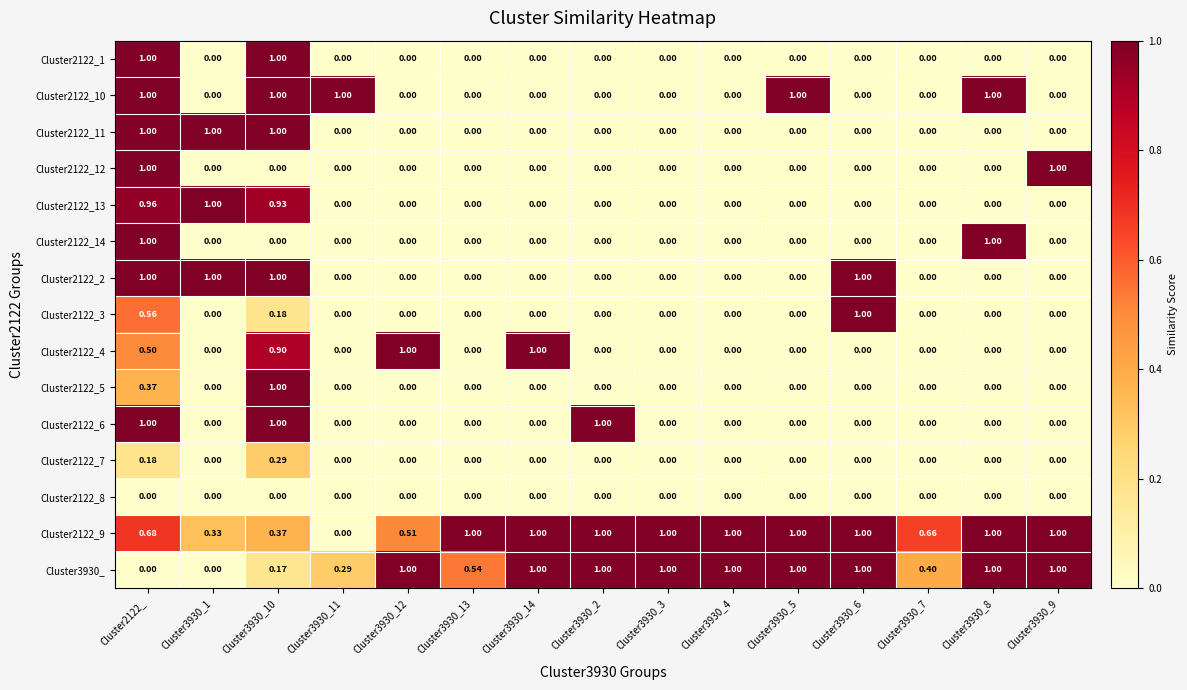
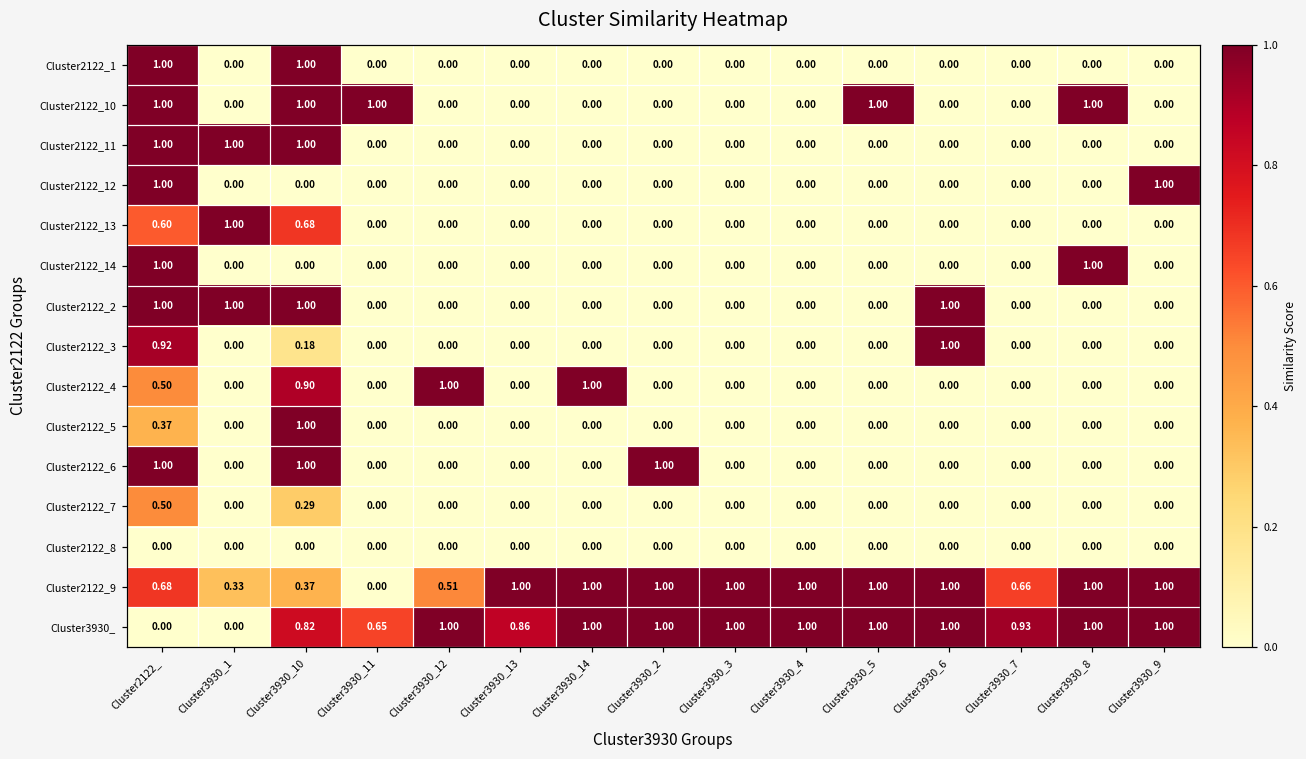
  {
    "Cluster2122_13": {
-     "Cluster2122_": 0.96,
+     "Cluster2122_": 0.60,
      "Cluster3930_1": 1.00,
-     "Cluster3930_10": 0.93,
+     "Cluster3930_10": 0.68,
      "Cluster3930_11": 0.00,
      "Cluster3930_12": 0.00,
      "Cluster3930_13": 0.00,
      "Cluster3930_14": 0.00,
      "Cluster3930_2": 0.00,
      "Cluster3930_3": 0.00,
      "Cluster3930_4": 0.00,
      "Cluster3930_5": 0.00,
      "Cluster3930_6": 0.00,
      "Cluster3930_7": 0.00,
      "Cluster3930_8": 0.00,
      "Cluster3930_9": 0.00
    },
    "Cluster2122_3": {
-     "Cluster2122_": 0.56,
+     "Cluster2122_": 0.92,
      "Cluster3930_1": 0.00,
      "Cluster3930_10": 0.18,
      "Cluster3930_11": 0.00,
      "Cluster3930_12": 0.00,
      "Cluster3930_13": 0.00,
      "Cluster3930_14": 0.00,
      "Cluster3930_2": 0.00,
      "Cluster3930_3": 0.00,
      "Cluster3930_4": 0.00,
      "Cluster3930_5": 0.00,
      "Cluster3930_6": 1.00,
      "Cluster3930_7": 0.00,
      "Cluster3930_8": 0.00,
      "Cluster3930_9": 0.00
    },
    "Cluster2122_7": {
-     "Cluster2122_": 0.18,
+     "Cluster2122_": 0.50,
      "Cluster3930_1": 0.00,
      "Cluster3930_10": 0.29,
      "Cluster3930_11": 0.00,
      "Cluster3930_12": 0.00,
      "Cluster3930_13": 0.00,
      "Cluster3930_14": 0.00,
      "Cluster3930_2": 0.00,
      "Cluster3930_3": 0.00,
      "Cluster3930_4": 0.00,
      "Cluster3930_5": 0.00,
      "Cluster3930_6": 0.00,
      "Cluster3930_7": 0.00,
      "Cluster3930_8": 0.00,
      "Cluster3930_9": 0.00
    },
    "Cluster3930_": {
      "Cluster2122_": 0.00,
      "Cluster3930_1": 0.00,
-     "Cluster3930_10": 0.17,
-     "Cluster3930_11": 0.29,
+     "Cluster3930_10": 0.82,
+     "Cluster3930_11": 0.65,
      "Cluster3930_12": 1.00,
-     "Cluster3930_13": 0.54,
+     "Cluster3930_13": 0.86,
      "Cluster3930_14": 1.00,
      "Cluster3930_2": 1.00,
      "Cluster3930_3": 1.00,
      "Cluster3930_4": 1.00,
      "Cluster3930_5": 1.00,
      "Cluster3930_6": 1.00,
-     "Cluster3930_7": 0.40,
+     "Cluster3930_7": 0.93,
      "Cluster3930_8": 1.00,
      "Cluster3930_9": 1.00
    }
  }
